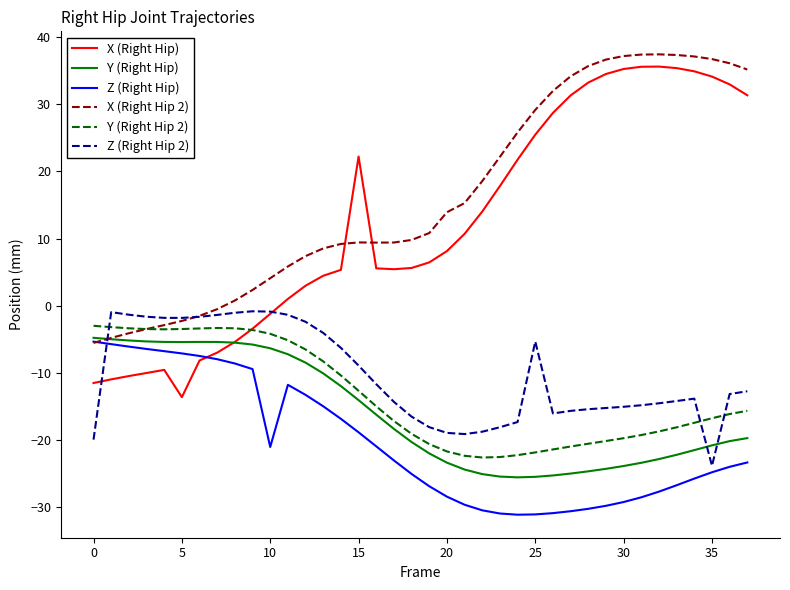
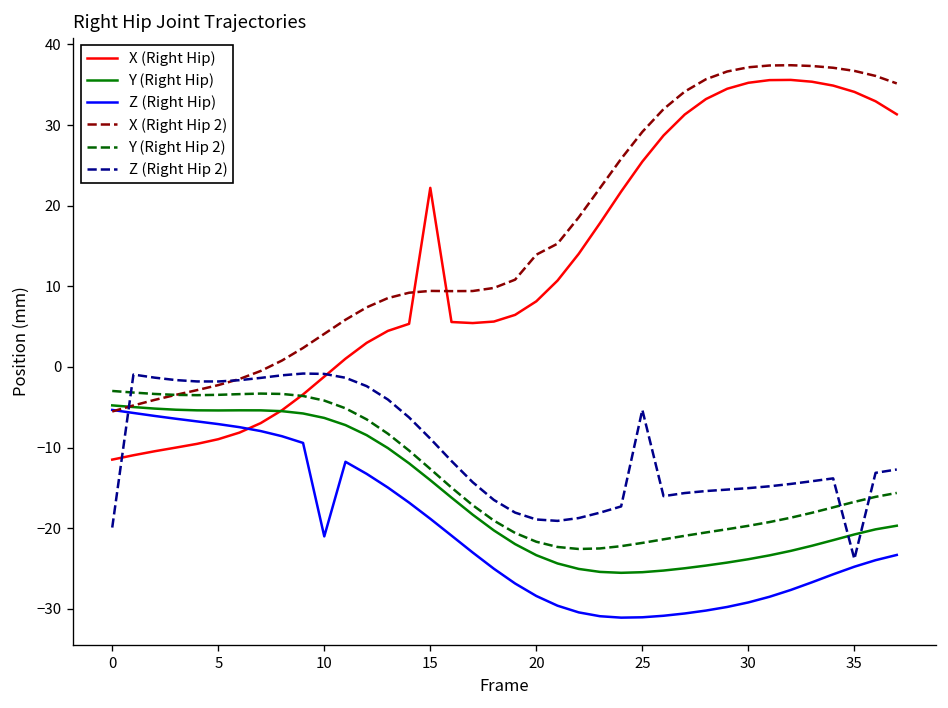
  {
    "X (Right Hip)": {
      "0": -11,
-     "5": -14,
+     "5": -9,
      "15": 22,
      "20": 8,
      "25": 25,
      "30": 35,
      "35": 34
    },
    "Z (Right Hip)": {
      "5": -7,
      "10": -21,
      "15": -19,
      "20": -28,
      "25": -31,
      "30": -29,
      "35": -25
    },
    "X (Right Hip 2)": {
      "5": -2,
      "10": 4,
      "15": 9,
      "20": 14,
      "25": 29,
      "30": 37,
      "35": 37
    },
    "Z (Right Hip 2)": {
      "0": -20,
      "5": -2,
      "15": -9,
      "20": -19,
      "25": -5,
      "30": -15,
      "35": -24
    }
  }
